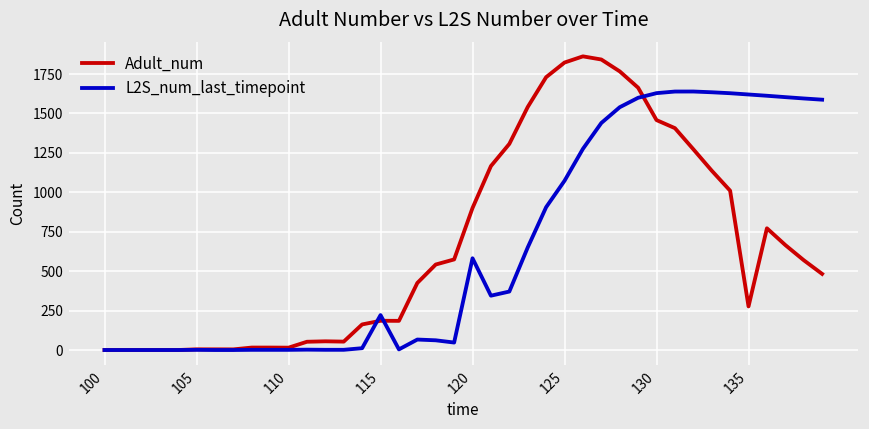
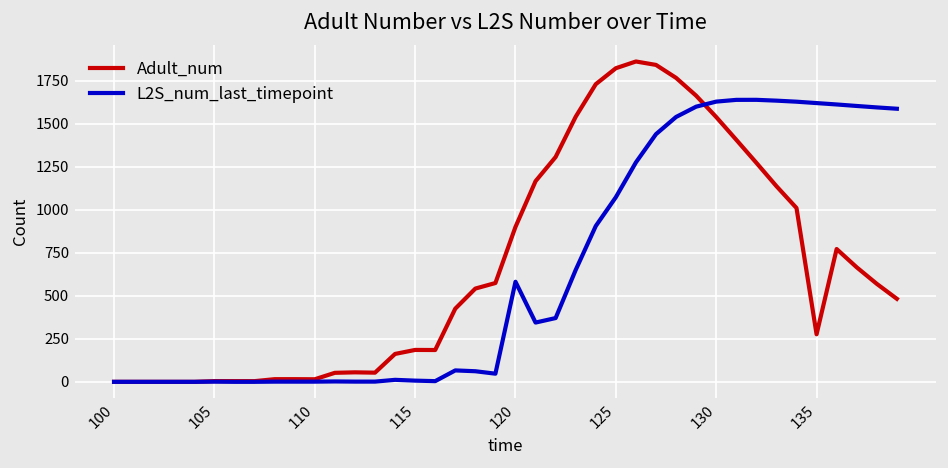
  {
    "Adult_num": {
      "115": 190,
      "120": 900,
      "125": 1820,
-     "130": 1460,
+     "130": 1540,
      "135": 280
    },
    "L2S_num_last_timepoint": {
-     "115": 220,
+     "115": 10,
      "120": 580,
      "125": 1070,
      "130": 1630,
      "135": 1620
    }
  }
